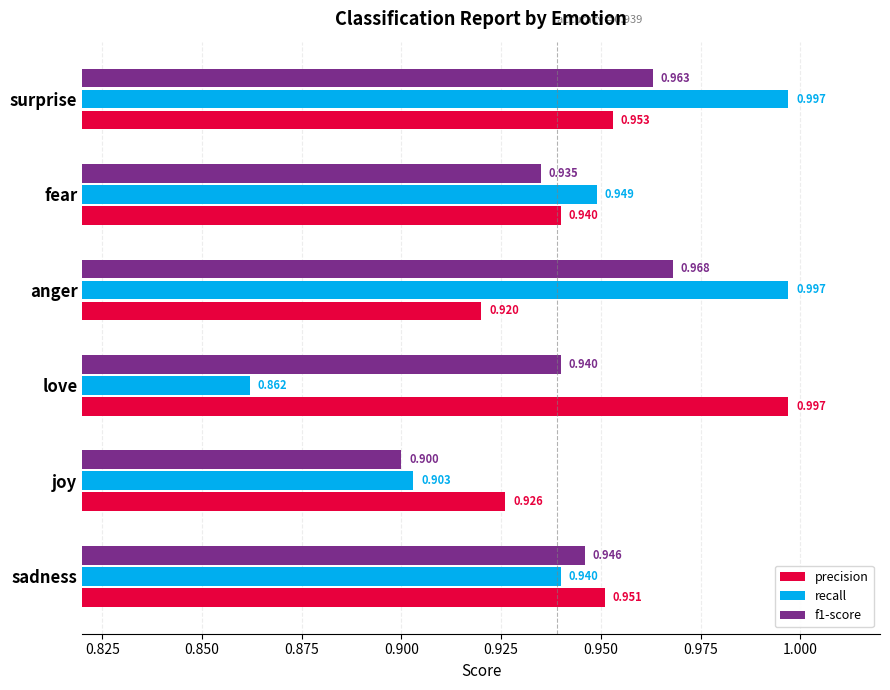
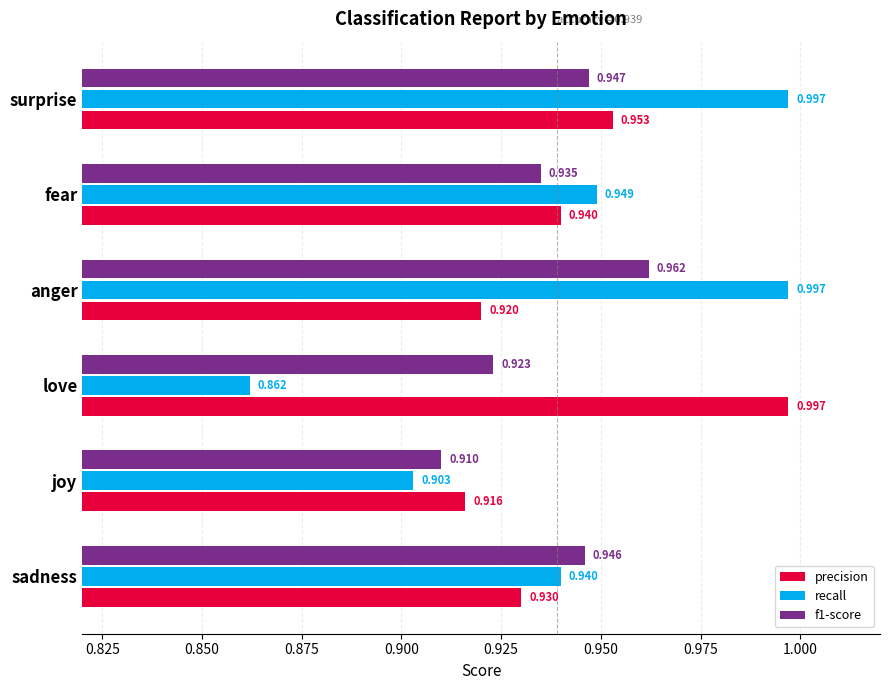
  {
    "precision": {
      "surprise": 0.953,
      "fear": 0.940,
      "anger": 0.920,
      "love": 0.997,
-     "joy": 0.926,
-     "sadness": 0.951
+     "joy": 0.916,
+     "sadness": 0.930
    },
    "recall": {
      "surprise": 0.997,
      "fear": 0.949,
      "anger": 0.997,
      "love": 0.862,
      "joy": 0.903,
      "sadness": 0.940
    },
    "f1-score": {
-     "surprise": 0.963,
+     "surprise": 0.947,
      "fear": 0.935,
-     "anger": 0.968,
-     "love": 0.940,
-     "joy": 0.900,
+     "anger": 0.962,
+     "love": 0.923,
+     "joy": 0.910,
      "sadness": 0.946
    }
  }
